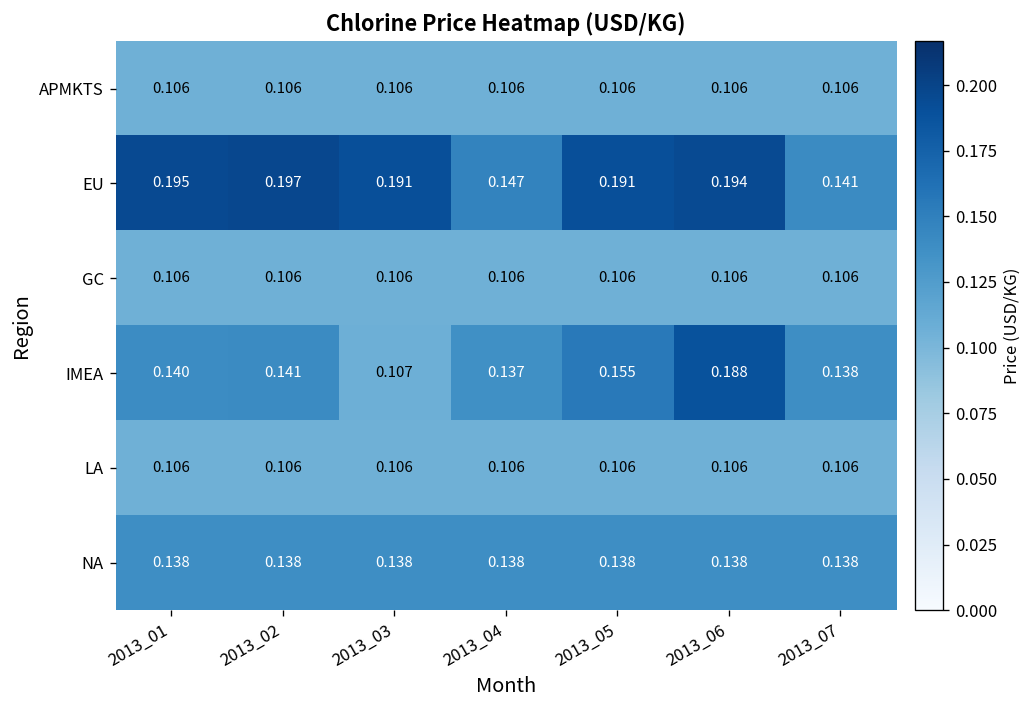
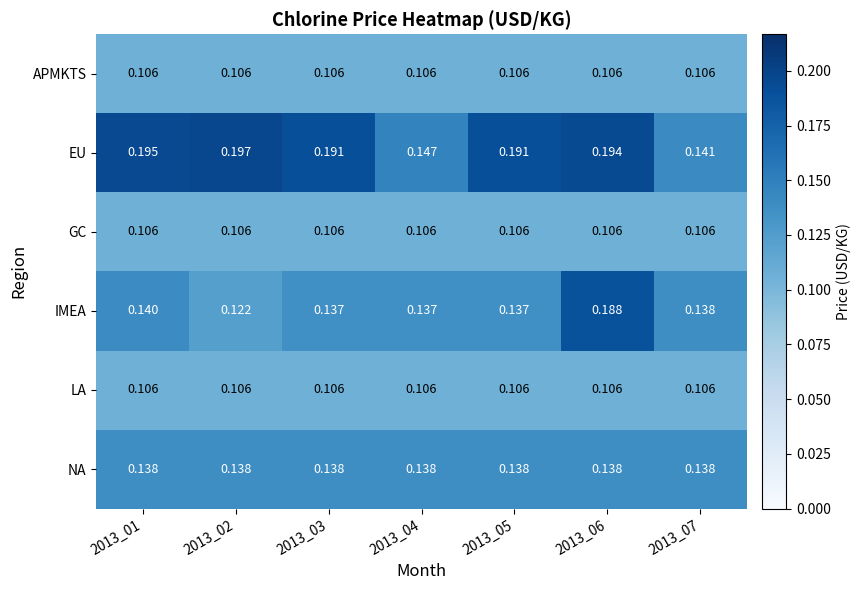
  {
    "APMKTS": {
      "2013_01": 0.106,
      "2013_02": 0.106,
      "2013_03": 0.106,
      "2013_04": 0.106,
      "2013_05": 0.106,
      "2013_06": 0.106,
      "2013_07": 0.106
    },
    "EU": {
      "2013_01": 0.195,
      "2013_02": 0.197,
      "2013_03": 0.191,
      "2013_04": 0.147,
      "2013_05": 0.191,
      "2013_06": 0.194,
      "2013_07": 0.141
    },
    "GC": {
      "2013_01": 0.106,
      "2013_02": 0.106,
      "2013_03": 0.106,
      "2013_04": 0.106,
      "2013_05": 0.106,
      "2013_06": 0.106,
      "2013_07": 0.106
    },
    "IMEA": {
      "2013_01": 0.140,
-     "2013_02": 0.141,
-     "2013_03": 0.107,
+     "2013_02": 0.122,
+     "2013_03": 0.137,
      "2013_04": 0.137,
-     "2013_05": 0.155,
+     "2013_05": 0.137,
      "2013_06": 0.188,
      "2013_07": 0.138
    },
    "LA": {
      "2013_01": 0.106,
      "2013_02": 0.106,
      "2013_03": 0.106,
      "2013_04": 0.106,
      "2013_05": 0.106,
      "2013_06": 0.106,
      "2013_07": 0.106
    },
    "NA": {
      "2013_01": 0.138,
      "2013_02": 0.138,
      "2013_03": 0.138,
      "2013_04": 0.138,
      "2013_05": 0.138,
      "2013_06": 0.138,
      "2013_07": 0.138
    }
  }
